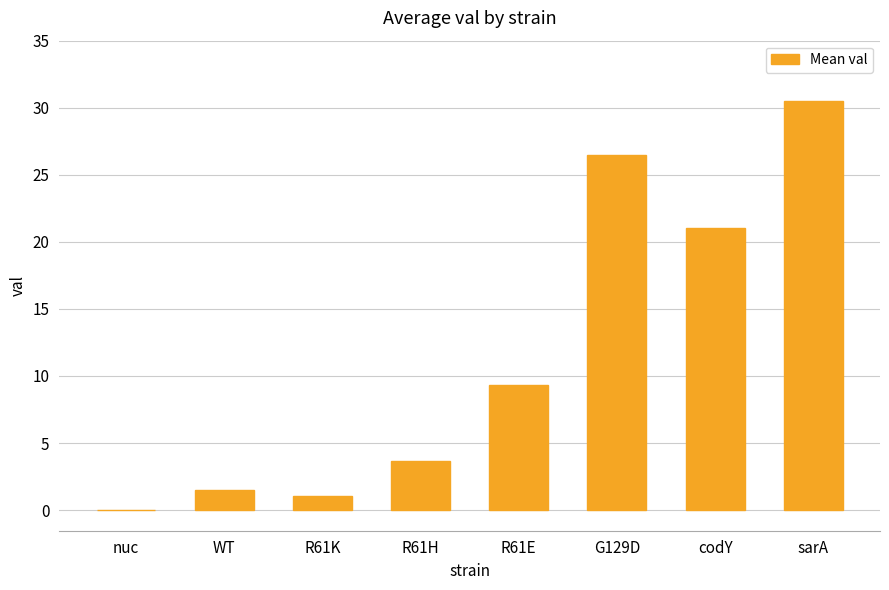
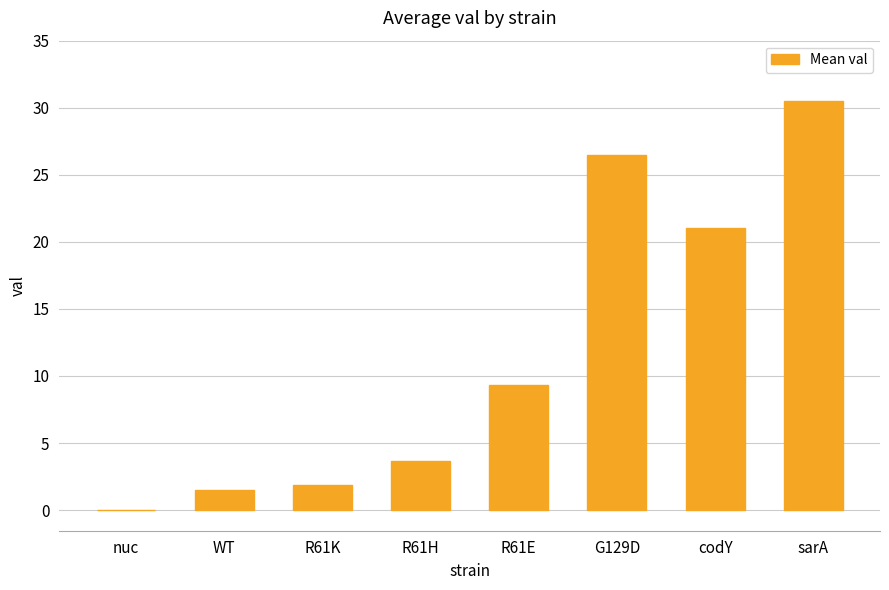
  {
    "WT": 1.5,
-   "R61K": 1.1,
+   "R61K": 1.9,
    "R61H": 3.7,
    "R61E": 9.3,
    "G129D": 26.5,
    "codY": 21.0,
    "sarA": 30.5
  }
